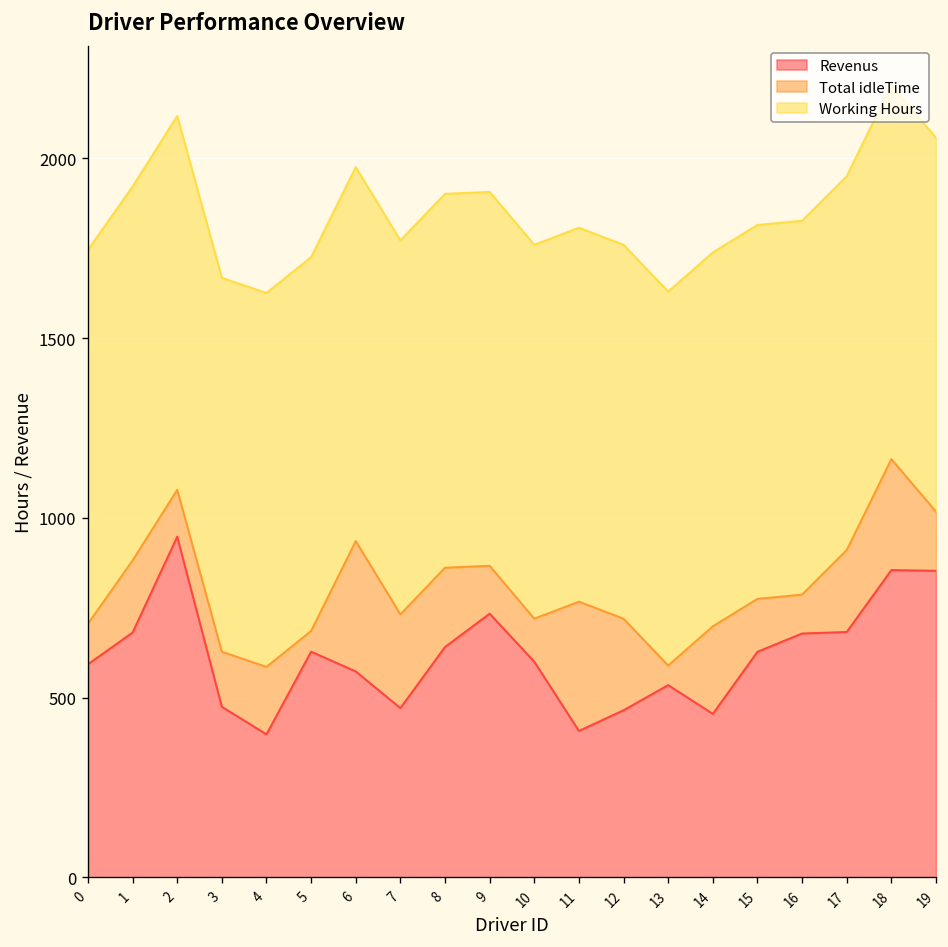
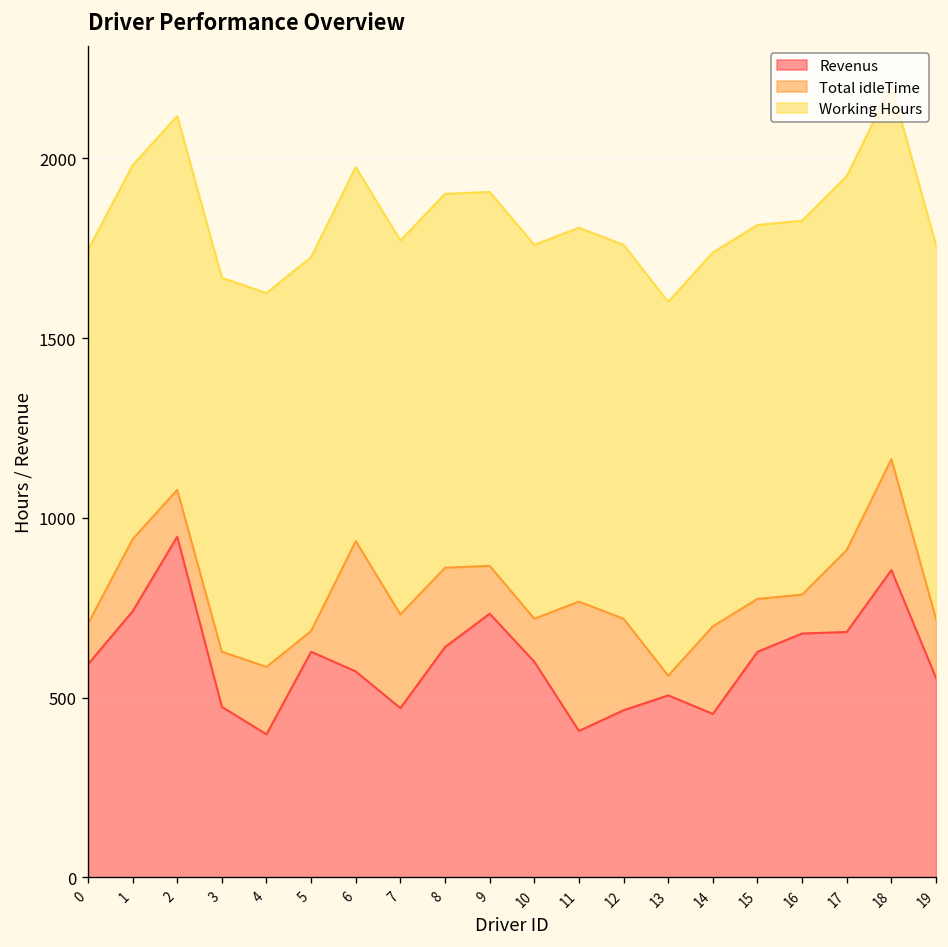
  {
    "Revenus": {
      "0": 590,
-     "1": 680,
+     "1": 740,
      "2": 950,
      "3": 470,
      "4": 400,
      "5": 630,
      "6": 570,
      "7": 470,
      "8": 640,
      "9": 730,
      "10": 600,
      "11": 410,
      "12": 460,
-     "13": 530,
+     "13": 510,
      "14": 450,
      "15": 630,
      "16": 680,
      "17": 680,
      "18": 850,
-     "19": 850
+     "19": 550
    }
  }
